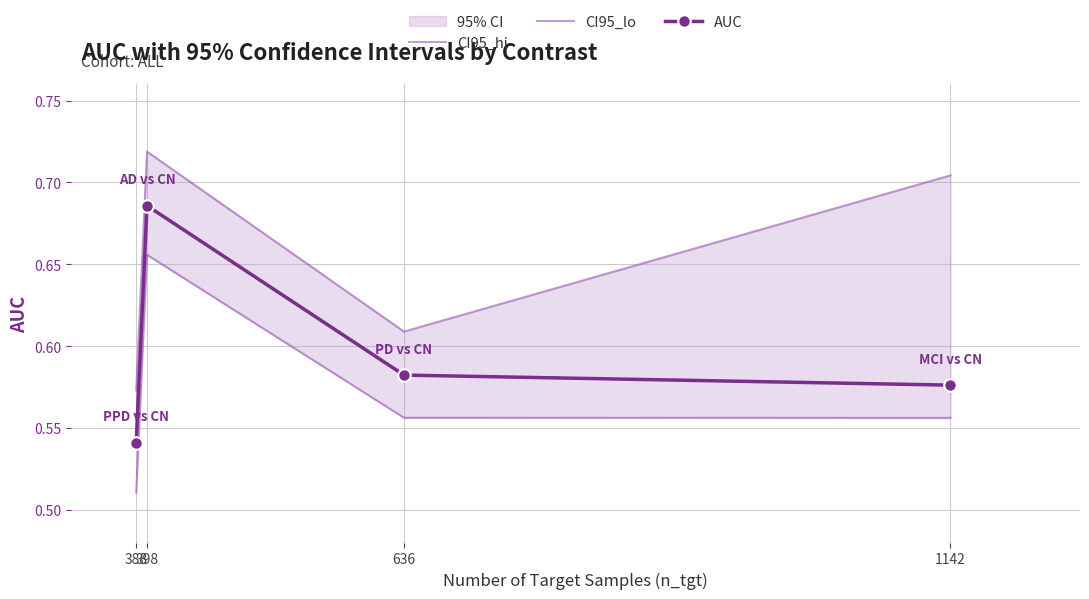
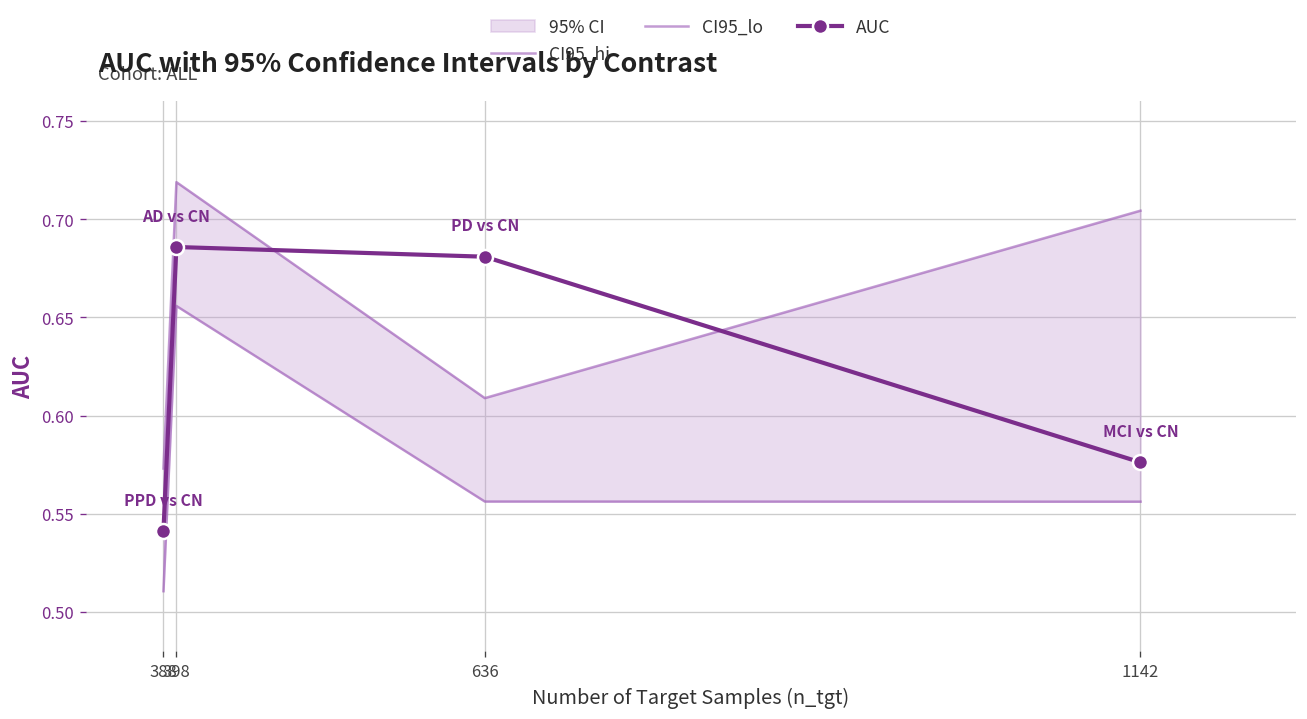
  {
    "95% CI": {
      "636": 0.609,
      "1142": 0.704
    },
    "CI95_lo": {
      "636": 0.556,
      "1142": 0.556
    },
    "AUC": {
-     "636": 0.582,
+     "636": 0.681,
      "1142": 0.576
    }
  }
